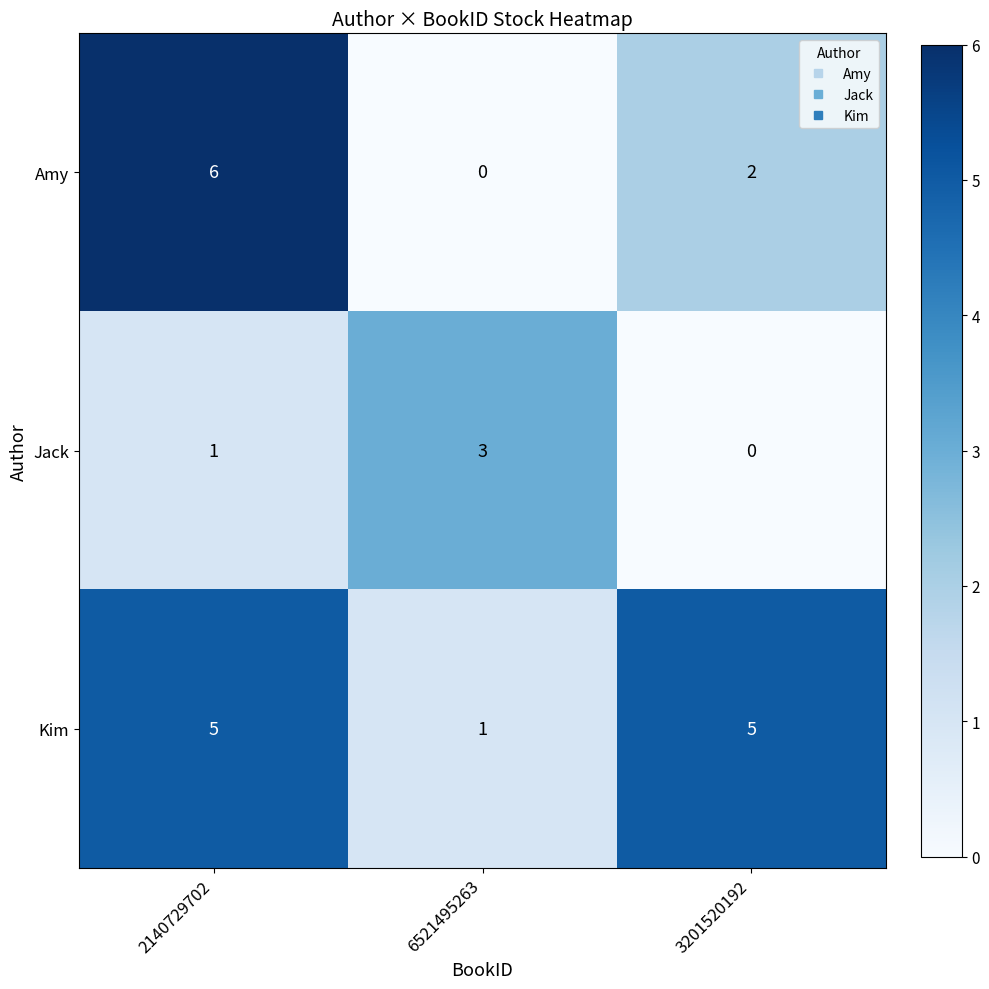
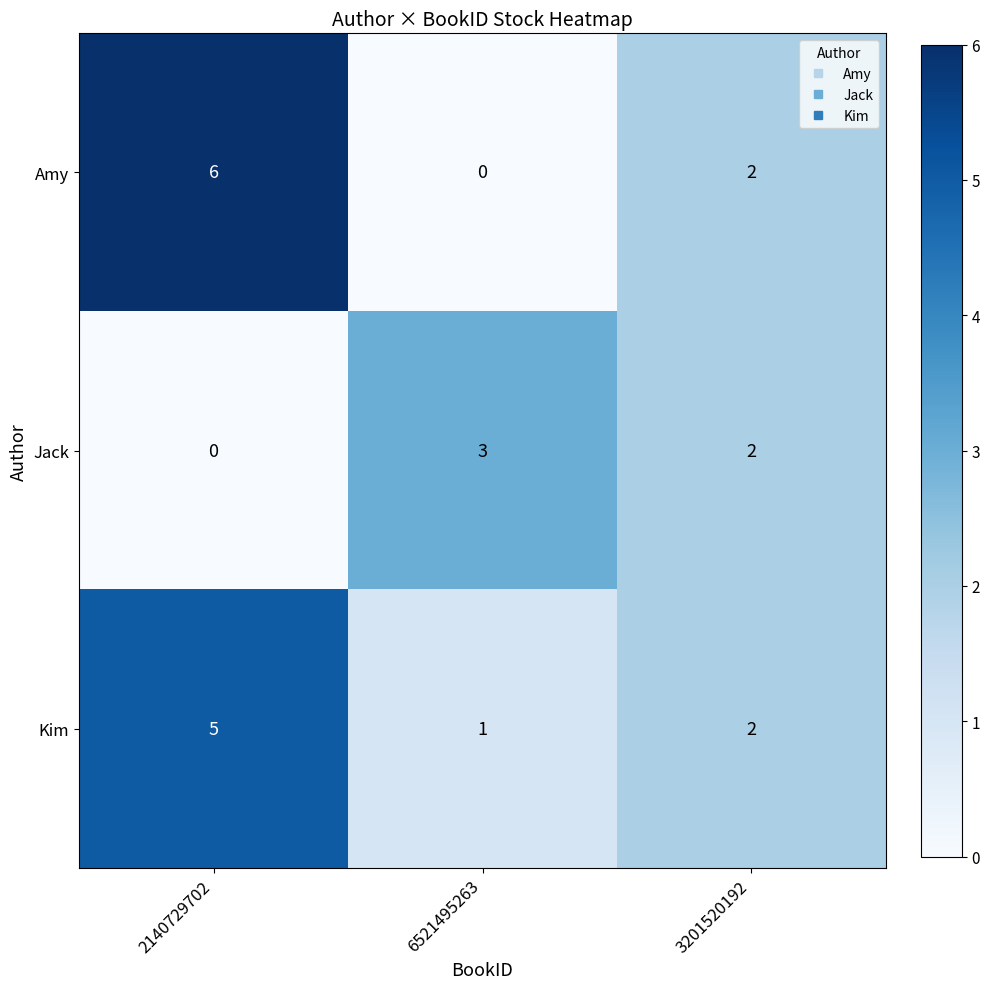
  {
    "Amy": {
      "2140729702": 6,
      "6521495263": 0,
      "3201520192": 2
    },
    "Jack": {
-     "2140729702": 1,
+     "2140729702": 0,
      "6521495263": 3,
-     "3201520192": 0
+     "3201520192": 2
    },
    "Kim": {
      "2140729702": 5,
      "6521495263": 1,
-     "3201520192": 5
+     "3201520192": 2
    }
  }
